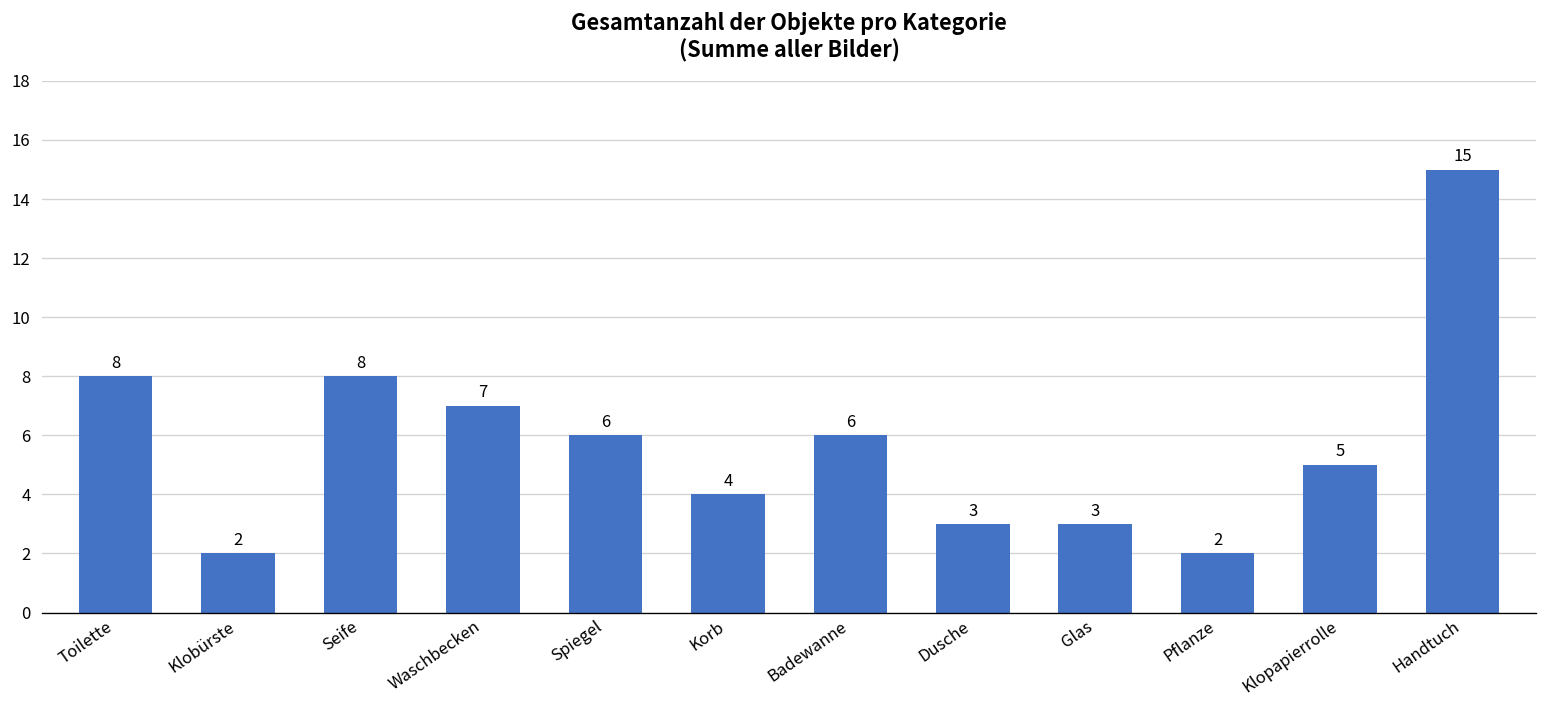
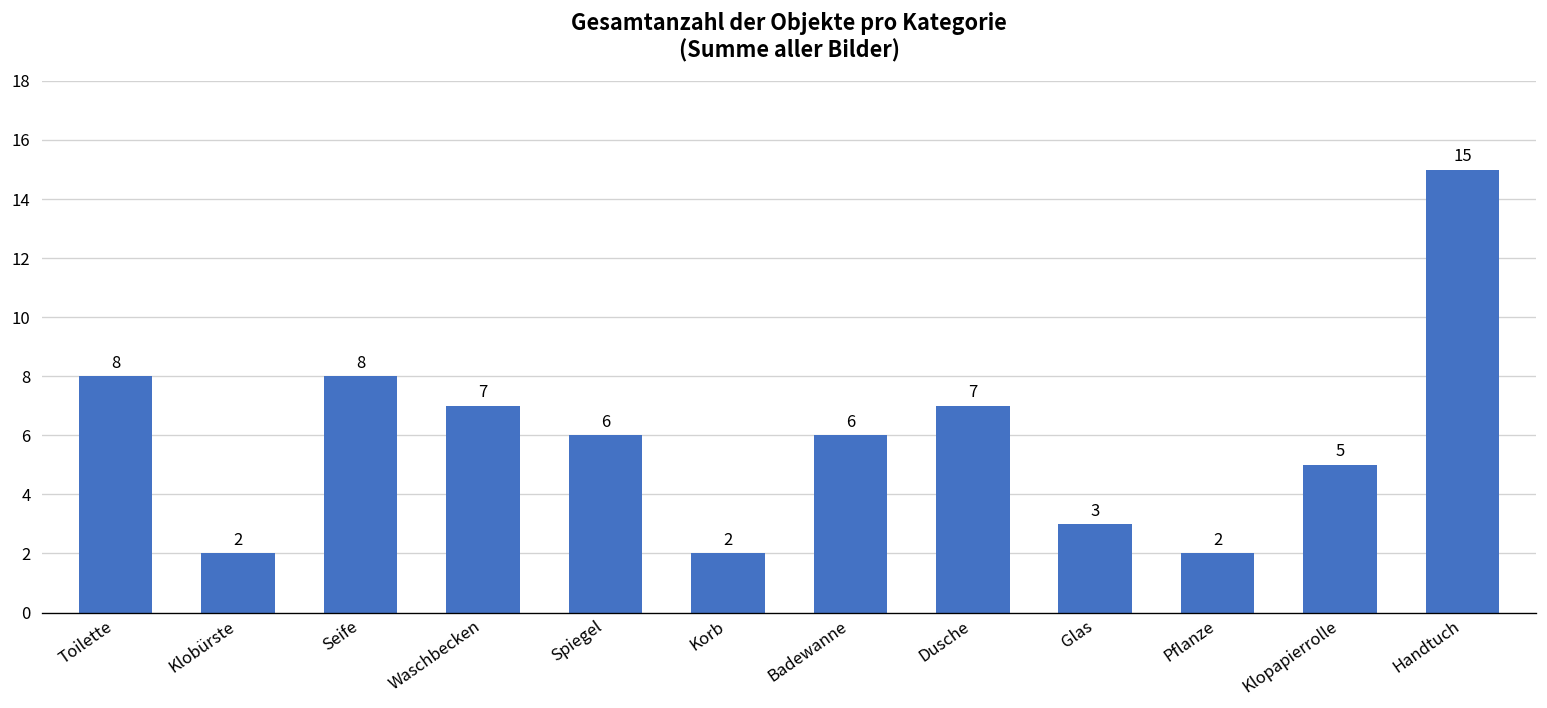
  {
    "Toilette": 8,
    "Klobürste": 2,
    "Seife": 8,
    "Waschbecken": 7,
    "Spiegel": 6,
-   "Korb": 4,
+   "Korb": 2,
    "Badewanne": 6,
-   "Dusche": 3,
+   "Dusche": 7,
    "Glas": 3,
    "Pflanze": 2,
    "Klopapierrolle": 5,
    "Handtuch": 15
  }
